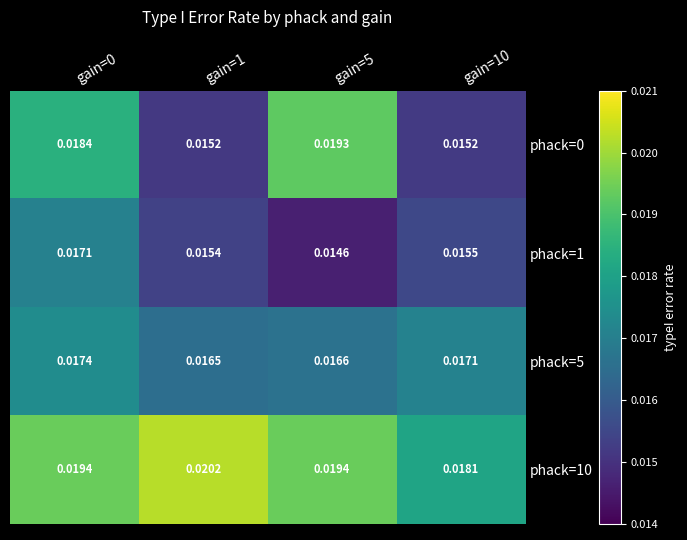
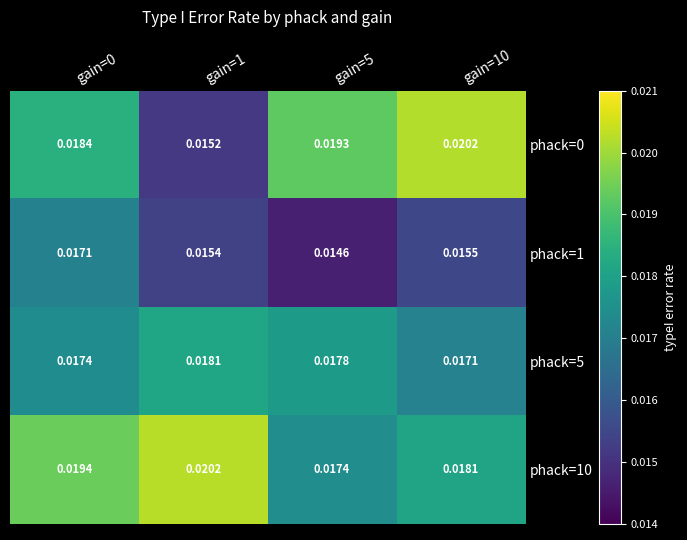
  {
    "phack=0": {
      "gain=0": 0.0184,
      "gain=1": 0.0152,
      "gain=5": 0.0193,
-     "gain=10": 0.0152
+     "gain=10": 0.0202
    },
    "phack=1": {
      "gain=0": 0.0171,
      "gain=1": 0.0154,
      "gain=5": 0.0146,
      "gain=10": 0.0155
    },
    "phack=5": {
      "gain=0": 0.0174,
-     "gain=1": 0.0165,
-     "gain=5": 0.0166,
+     "gain=1": 0.0181,
+     "gain=5": 0.0178,
      "gain=10": 0.0171
    },
    "phack=10": {
      "gain=0": 0.0194,
      "gain=1": 0.0202,
-     "gain=5": 0.0194,
+     "gain=5": 0.0174,
      "gain=10": 0.0181
    }
  }
